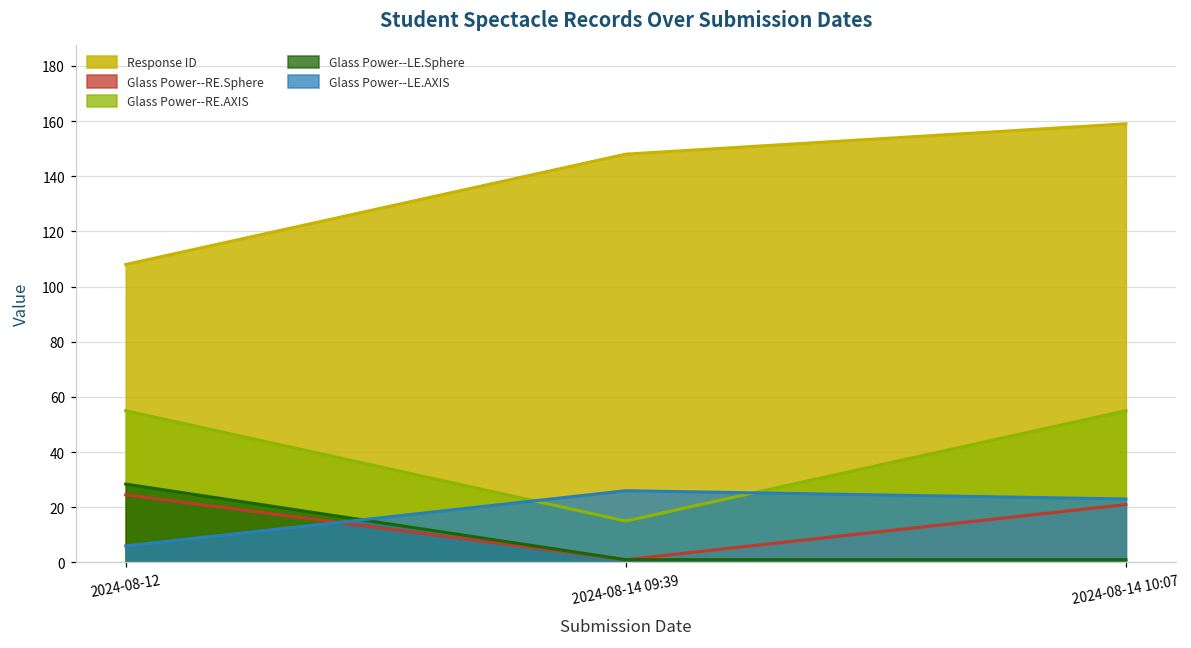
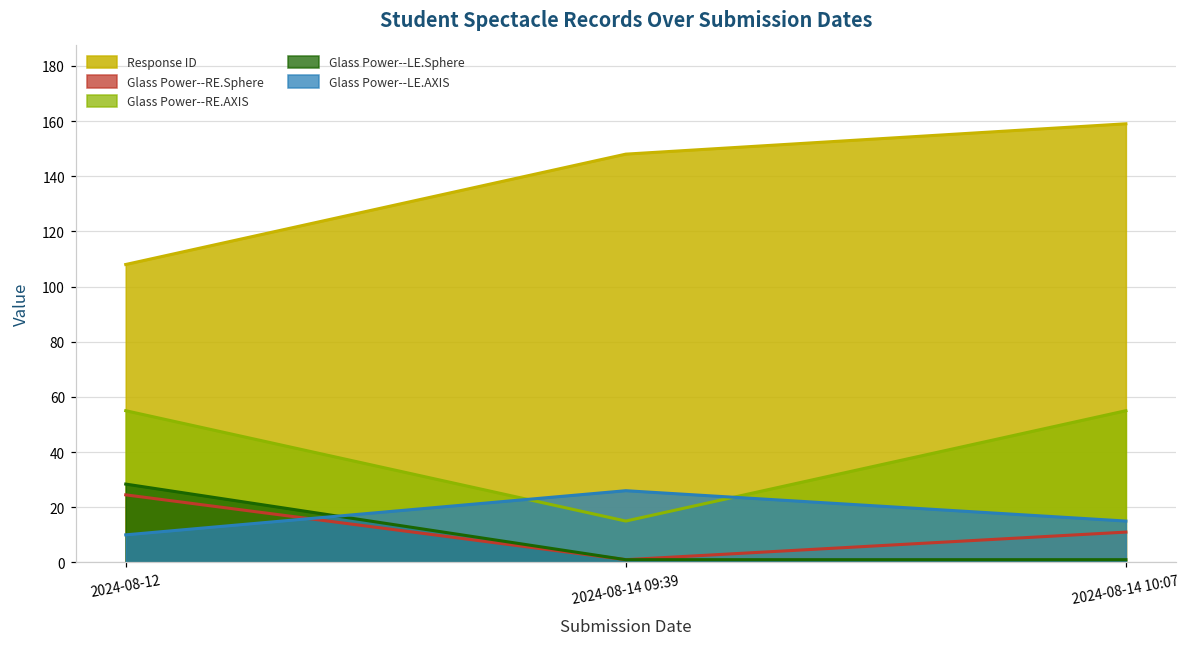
  {
    "Glass Power--RE.Sphere": {
      "2024-08-12": 25,
-     "2024-08-14 10:07": 21
+     "2024-08-14 10:07": 11
    },
    "Glass Power--LE.Sphere": {
      "2024-08-12": 28,
      "2024-08-14 10:07": 1
    },
    "Glass Power--LE.AXIS": {
-     "2024-08-12": 6,
+     "2024-08-12": 10,
      "2024-08-14 09:39": 26,
-     "2024-08-14 10:07": 23
+     "2024-08-14 10:07": 15
    }
  }
